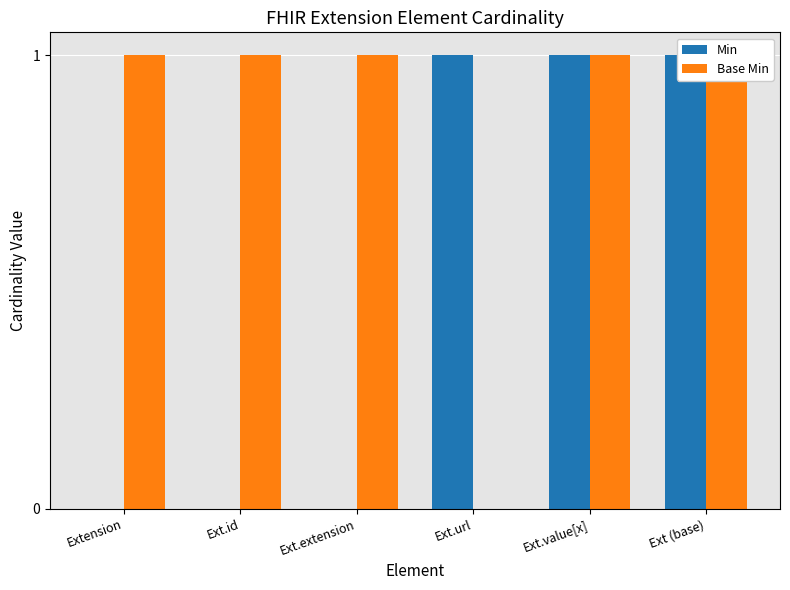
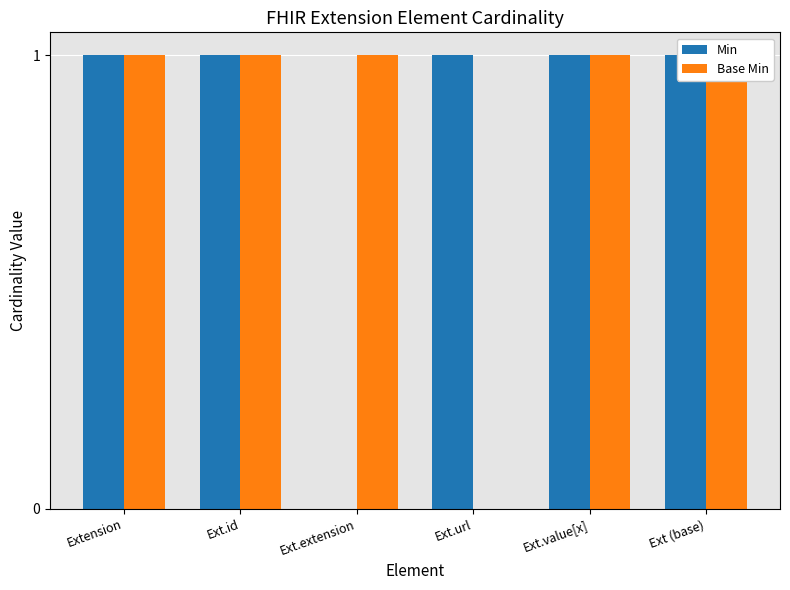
  {
    "Min": {
-     "Extension": 0,
-     "Ext.id": 0,
+     "Extension": 1,
+     "Ext.id": 1,
      "Ext.extension": 0,
      "Ext.url": 1,
      "Ext.value[x]": 1
    },
    "Base Min": {
      "Extension": 1,
      "Ext.id": 1,
      "Ext.extension": 1,
      "Ext.url": 0,
      "Ext.value[x]": 1
    }
  }
